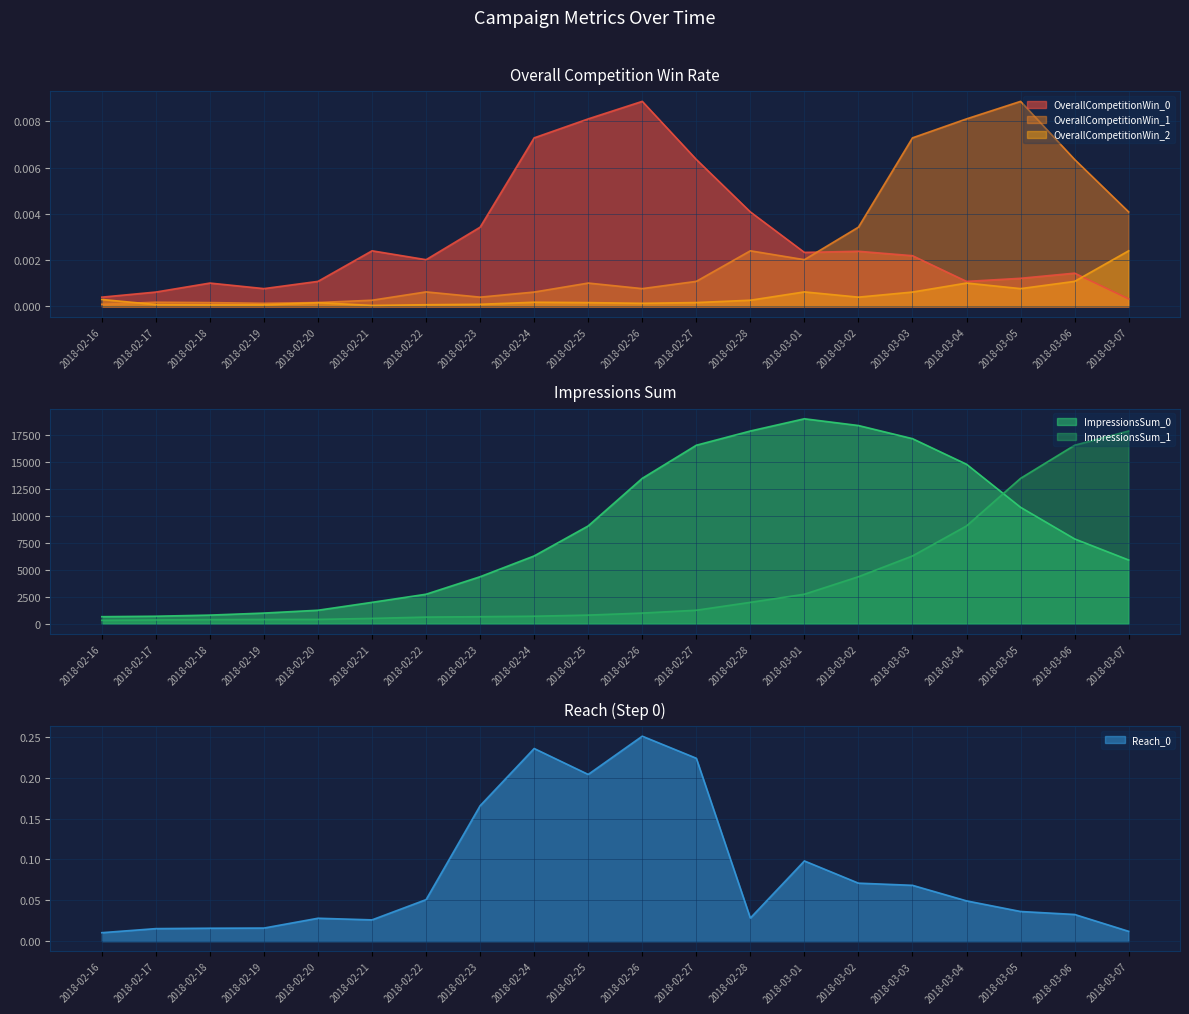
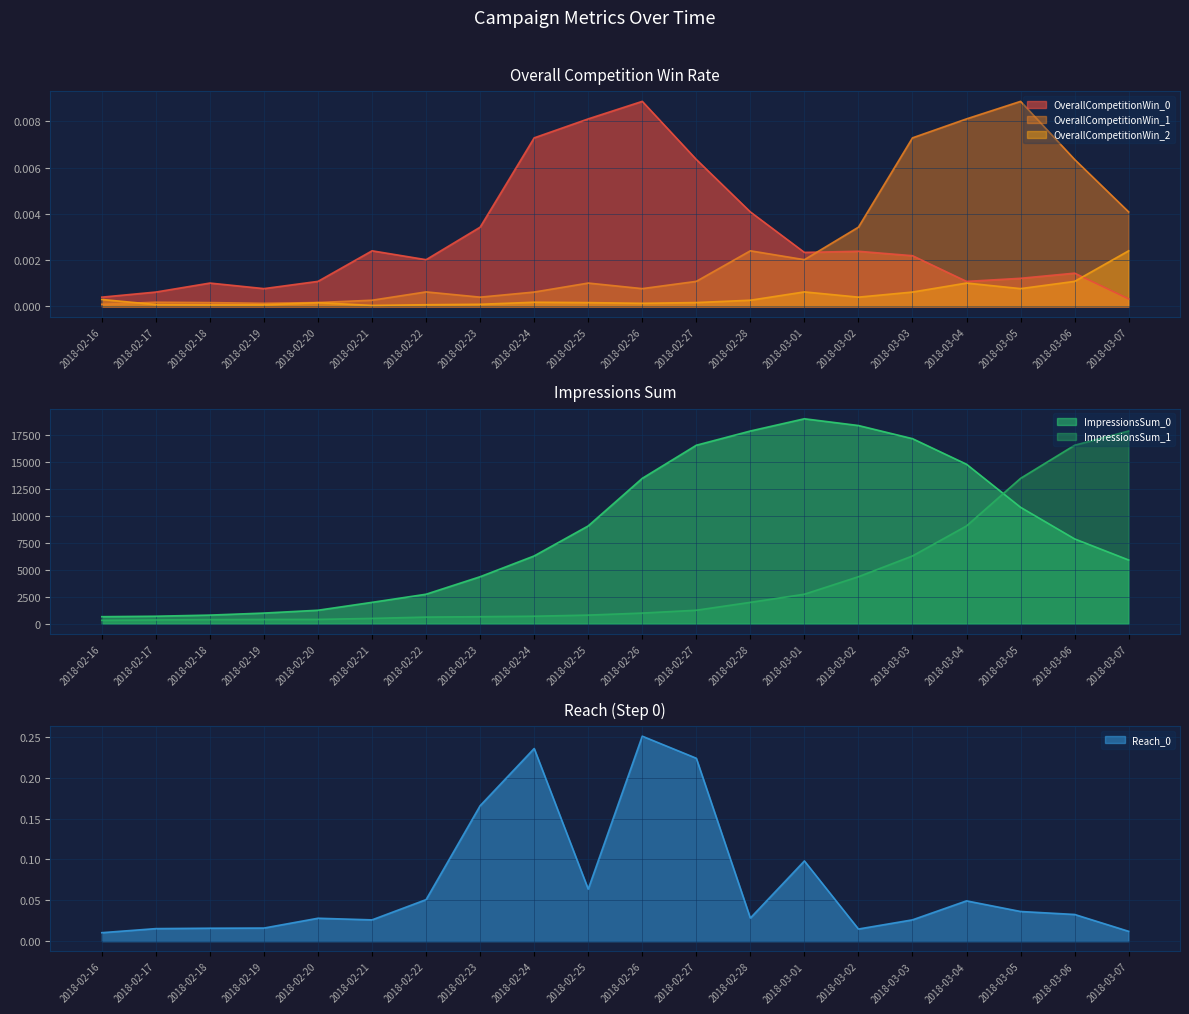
  {
    "Reach (Step 0)": {
      "2018-02-16": 0.01,
      "2018-02-17": 0.02,
      "2018-02-18": 0.02,
      "2018-02-19": 0.02,
      "2018-02-20": 0.03,
      "2018-02-21": 0.03,
      "2018-02-22": 0.05,
      "2018-02-23": 0.17,
      "2018-02-24": 0.24,
-     "2018-02-25": 0.20,
+     "2018-02-25": 0.06,
      "2018-02-26": 0.25,
      "2018-02-27": 0.22,
      "2018-02-28": 0.03,
      "2018-03-01": 0.10,
-     "2018-03-02": 0.07,
-     "2018-03-03": 0.07,
+     "2018-03-02": 0.01,
+     "2018-03-03": 0.03,
      "2018-03-04": 0.05,
      "2018-03-05": 0.04,
      "2018-03-06": 0.03,
      "2018-03-07": 0.01
    }
  }
